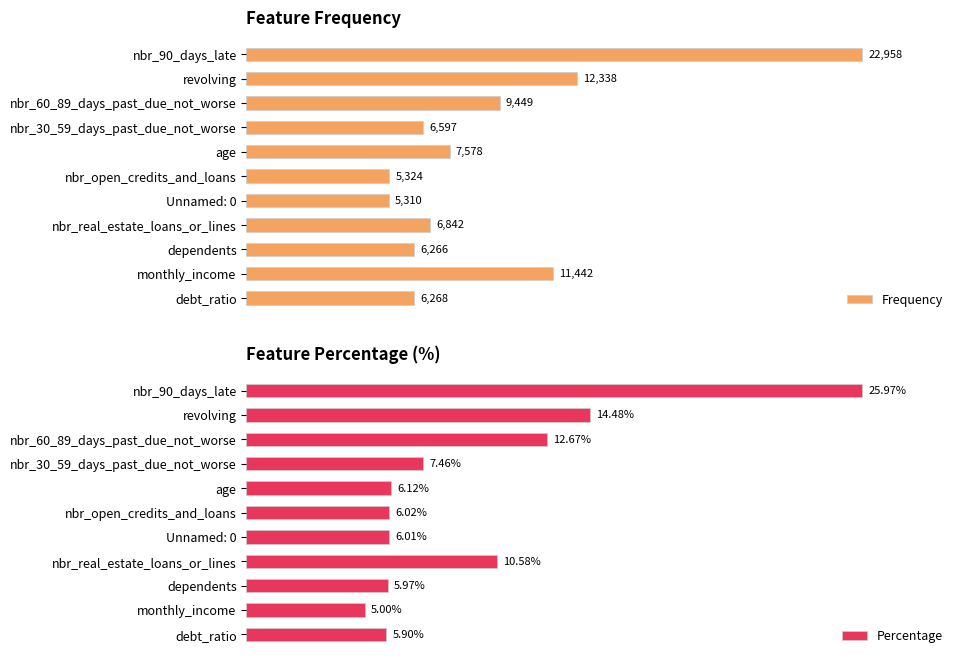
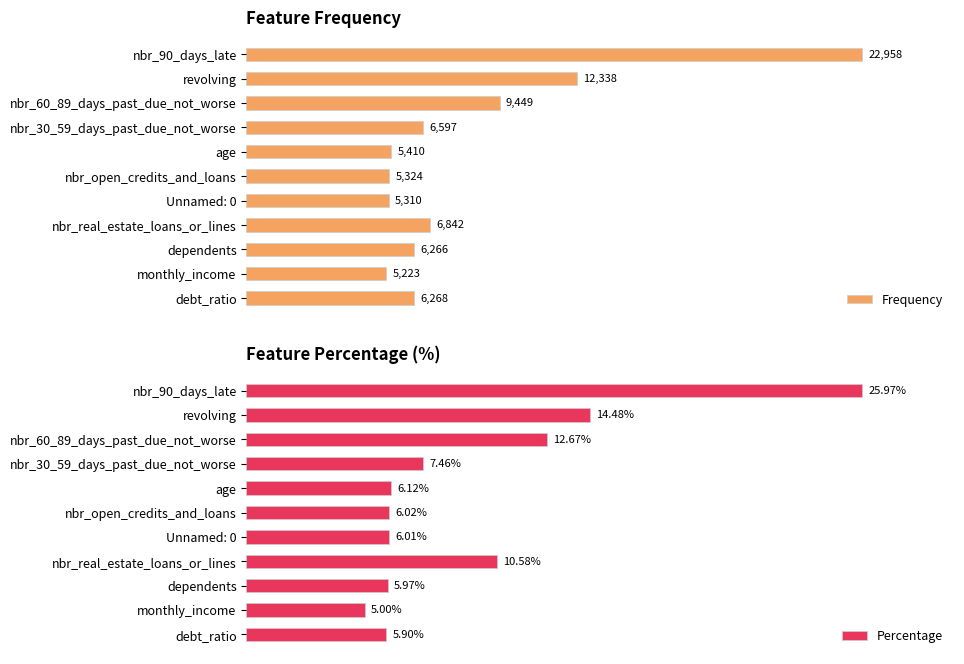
  {
    "Feature Frequency": {
      "nbr_90_days_late": "22,958",
      "revolving": "12,338",
      "nbr_60_89_days_past_due_not_worse": "9,449",
      "nbr_30_59_days_past_due_not_worse": "6,597",
-     "age": "7,578",
+     "age": "5,410",
      "nbr_open_credits_and_loans": "5,324",
      "Unnamed: 0": "5,310",
      "nbr_real_estate_loans_or_lines": "6,842",
      "dependents": "6,266",
-     "monthly_income": "11,442",
+     "monthly_income": "5,223",
      "debt_ratio": "6,268"
    },
    "Feature Percentage (%)": {
      "nbr_90_days_late": "25.97%",
      "revolving": "14.48%",
      "nbr_60_89_days_past_due_not_worse": "12.67%",
      "nbr_30_59_days_past_due_not_worse": "7.46%",
      "age": "6.12%",
      "nbr_open_credits_and_loans": "6.02%",
      "Unnamed: 0": "6.01%",
      "nbr_real_estate_loans_or_lines": "10.58%",
      "dependents": "5.97%",
      "monthly_income": "5.00%",
      "debt_ratio": "5.90%"
    }
  }
